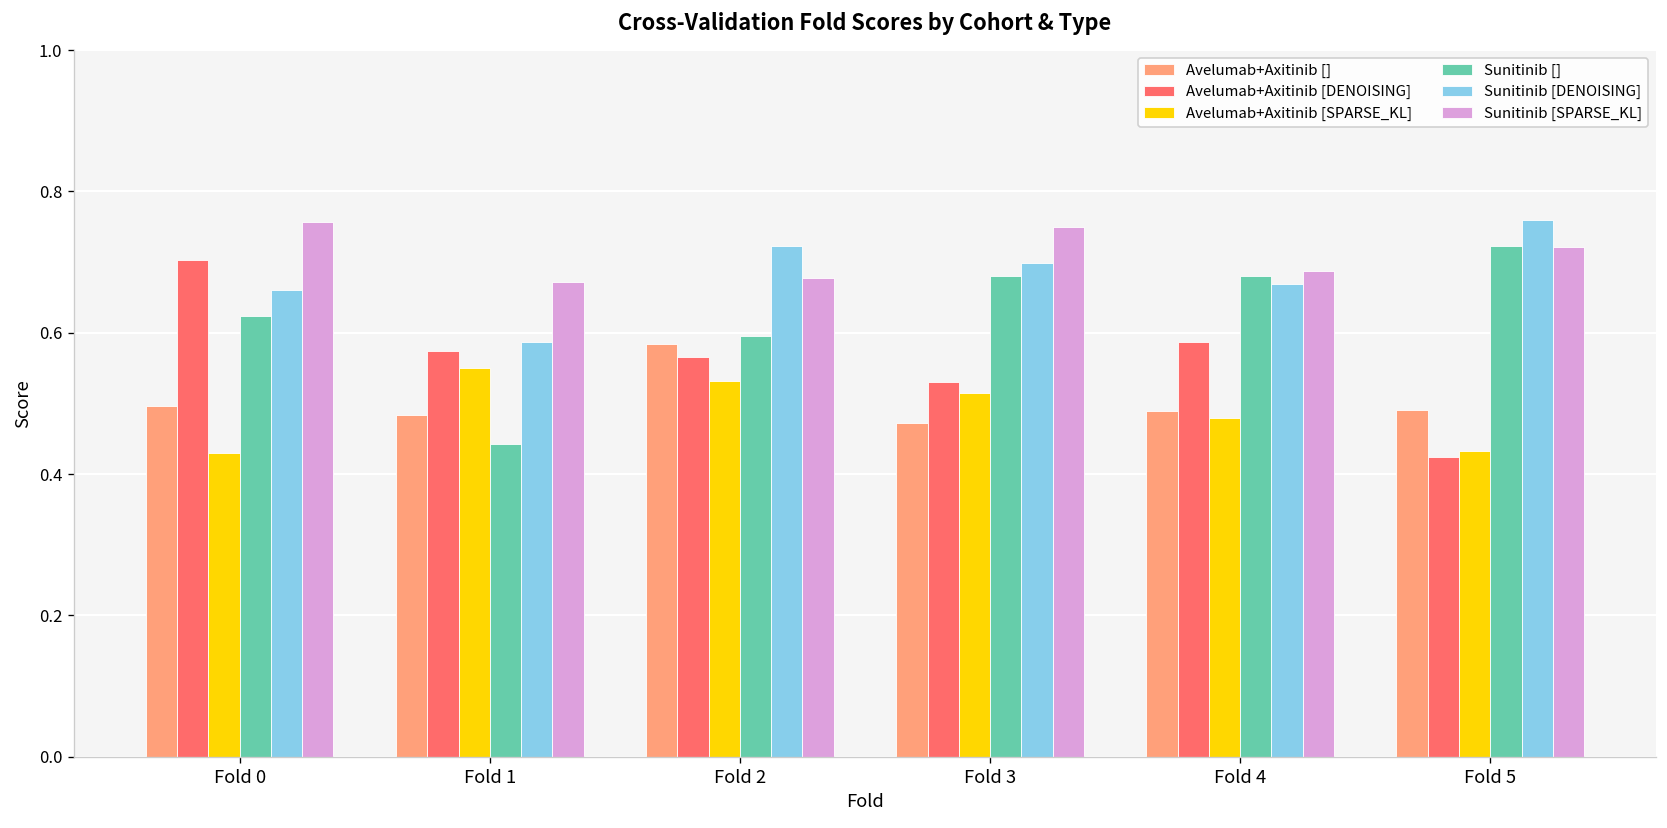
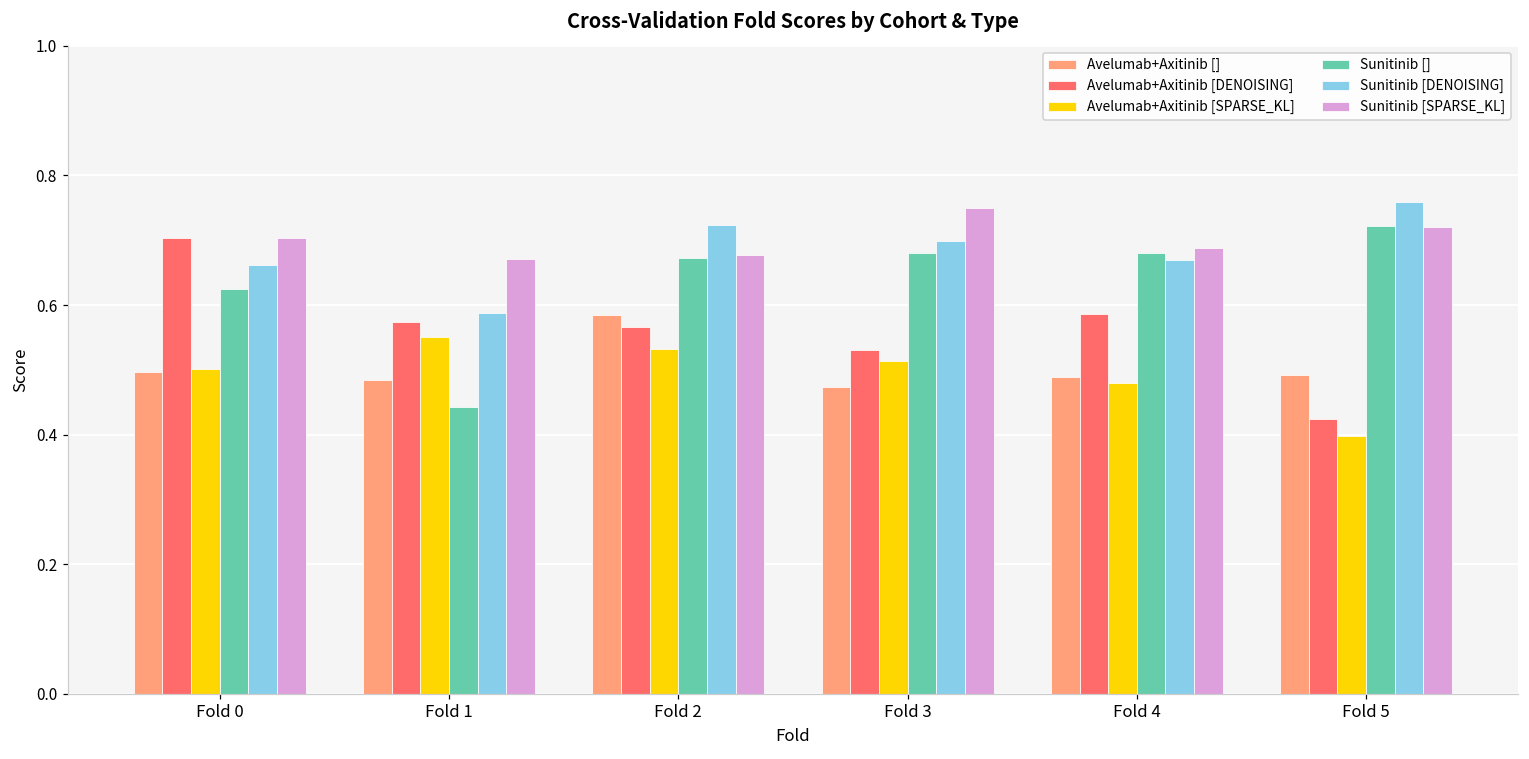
  {
    "Avelumab+Axitinib [SPARSE_KL]": {
-     "Fold 0": 0.43,
+     "Fold 0": 0.50,
      "Fold 1": 0.55,
      "Fold 2": 0.53,
      "Fold 3": 0.51,
      "Fold 4": 0.48,
-     "Fold 5": 0.43
+     "Fold 5": 0.40
    },
    "Sunitinib []": {
      "Fold 0": 0.62,
      "Fold 1": 0.44,
-     "Fold 2": 0.60,
+     "Fold 2": 0.67,
      "Fold 3": 0.68,
      "Fold 4": 0.68,
      "Fold 5": 0.72
    },
    "Sunitinib [DENOISING]": {
      "Fold 0": 0.66,
      "Fold 1": 0.59,
      "Fold 2": 0.72,
      "Fold 3": 0.70,
      "Fold 4": 0.67,
      "Fold 5": 0.76
    },
    "Sunitinib [SPARSE_KL]": {
-     "Fold 0": 0.76,
+     "Fold 0": 0.70,
      "Fold 1": 0.67,
      "Fold 2": 0.68,
      "Fold 3": 0.75,
      "Fold 4": 0.69,
      "Fold 5": 0.72
    }
  }
